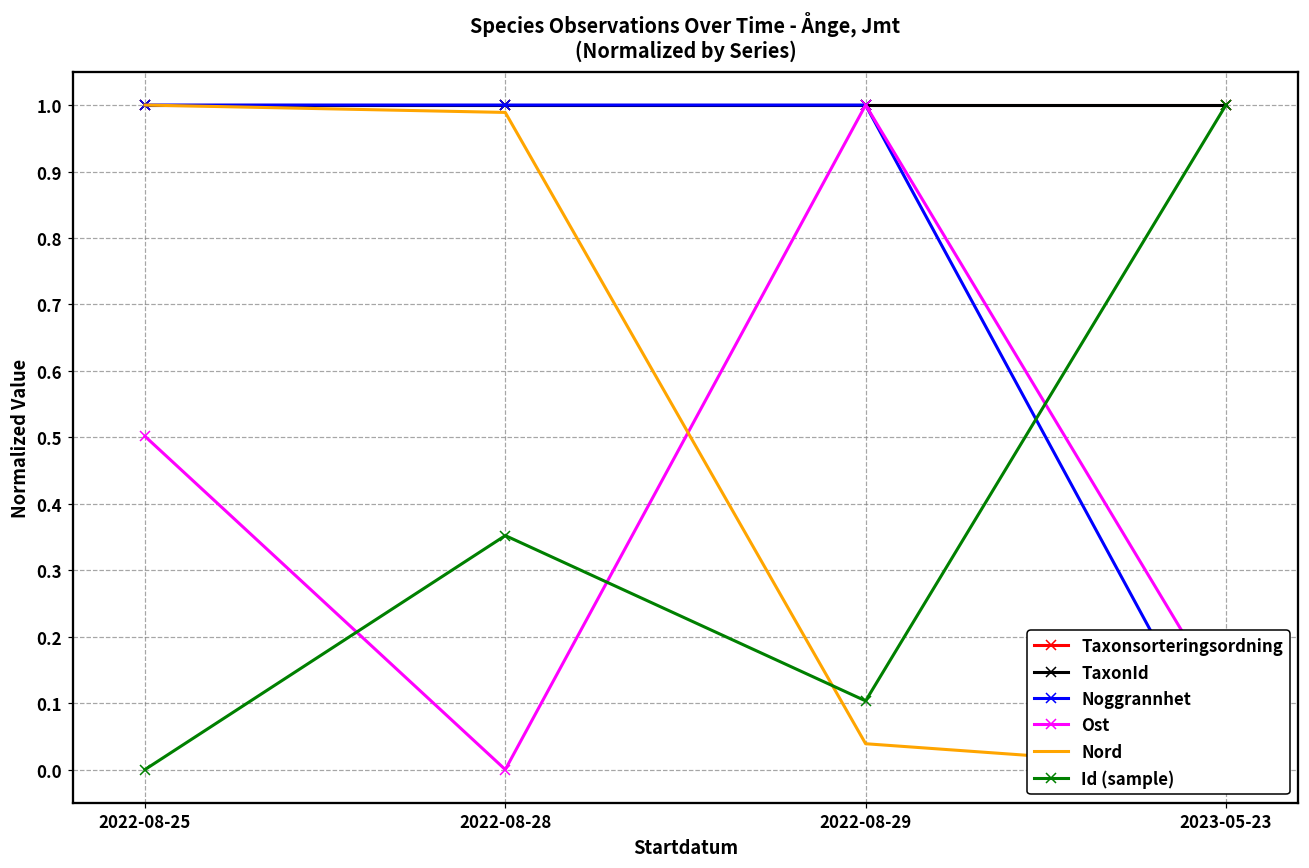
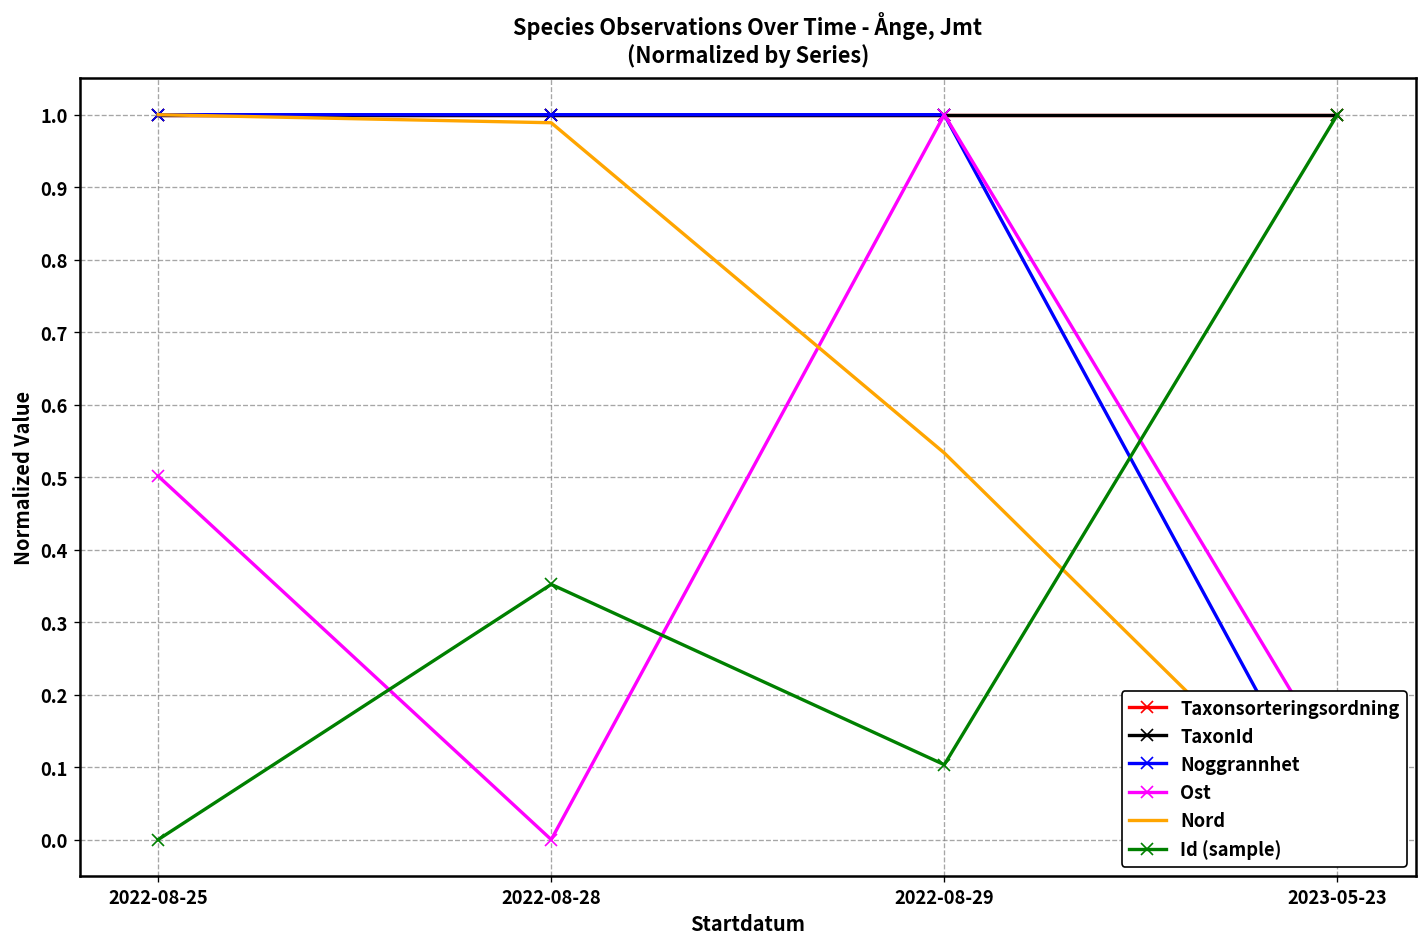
  {
    "Ost": {
      "2022-08-25": 0.50,
      "2022-08-28": 0.00
    },
    "Nord": {
      "2022-08-28": 0.99,
-     "2022-08-29": 0.04
+     "2022-08-29": 0.53
    },
    "Id (sample)": {
      "2022-08-25": 0.00,
      "2022-08-28": 0.35,
      "2022-08-29": 0.10
    }
  }
